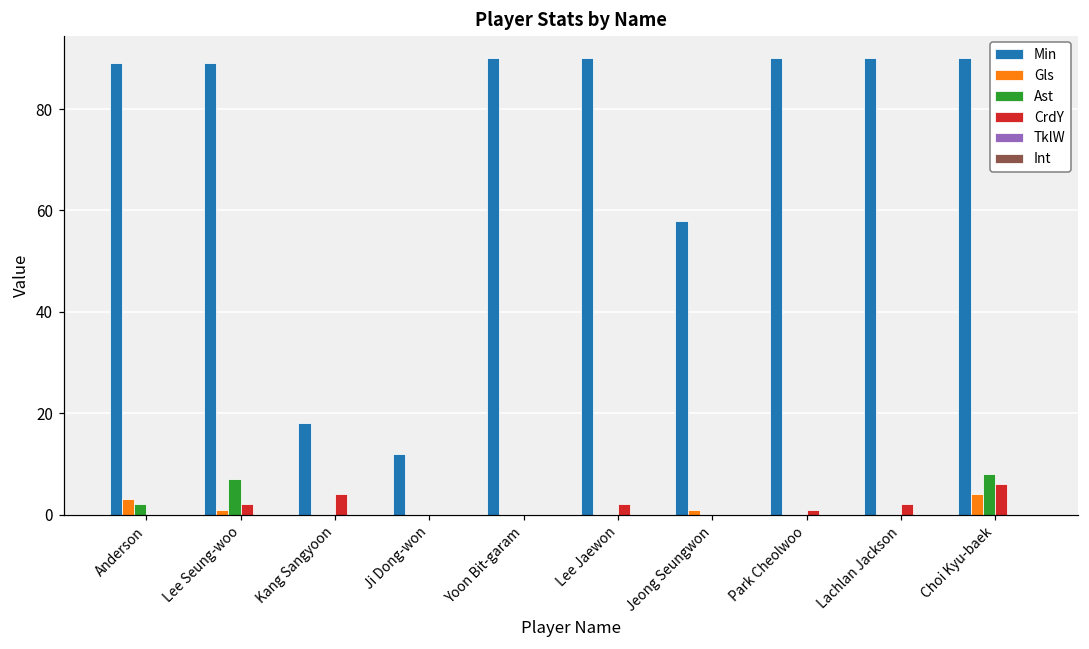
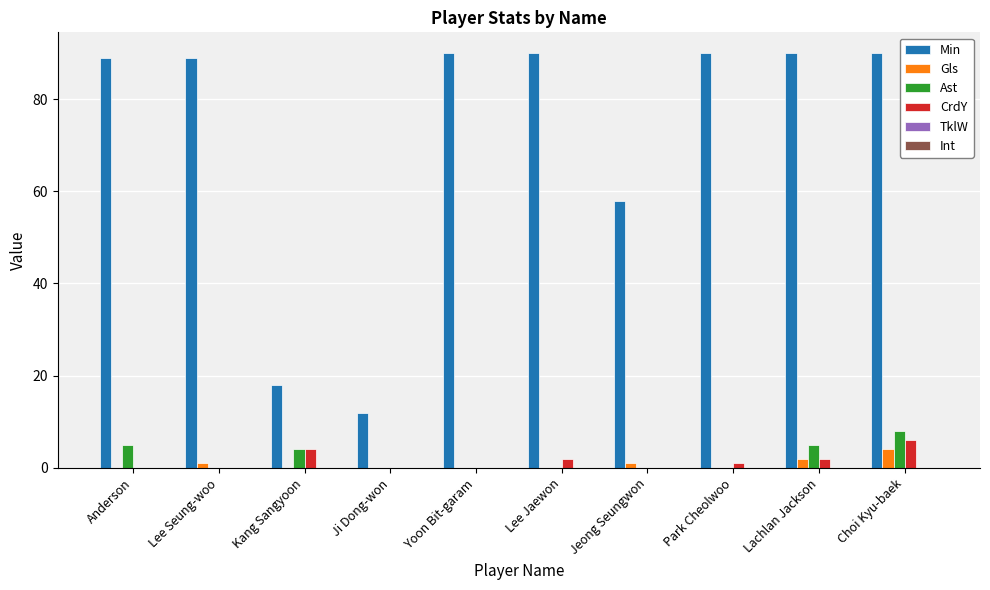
  {
    "Min": {
      "Anderson": 89,
      "Lee Seung-woo": 89,
      "Kang Sangyoon": 18,
      "Ji Dong-won": 12,
      "Yoon Bit-garam": 90,
      "Lee Jaewon": 90,
      "Jeong Seungwon": 58,
      "Park Cheolwoo": 90,
      "Lachlan Jackson": 90,
      "Choi Kyu-baek": 90
    },
    "Gls": {
-     "Anderson": 3,
+     "Anderson": 0,
      "Lee Seung-woo": 1,
      "Kang Sangyoon": 0,
      "Ji Dong-won": 0,
      "Yoon Bit-garam": 0,
      "Lee Jaewon": 0,
      "Jeong Seungwon": 1,
      "Park Cheolwoo": 0,
-     "Lachlan Jackson": 0,
+     "Lachlan Jackson": 2,
      "Choi Kyu-baek": 4
    },
    "Ast": {
-     "Anderson": 2,
-     "Lee Seung-woo": 7,
-     "Kang Sangyoon": 0,
+     "Anderson": 5,
+     "Lee Seung-woo": 0,
+     "Kang Sangyoon": 4,
      "Ji Dong-won": 0,
      "Yoon Bit-garam": 0,
      "Lee Jaewon": 0,
      "Jeong Seungwon": 0,
      "Park Cheolwoo": 0,
-     "Lachlan Jackson": 0,
+     "Lachlan Jackson": 5,
      "Choi Kyu-baek": 8
    },
    "CrdY": {
      "Anderson": 0,
-     "Lee Seung-woo": 2,
+     "Lee Seung-woo": 0,
      "Kang Sangyoon": 4,
      "Ji Dong-won": 0,
      "Yoon Bit-garam": 0,
      "Lee Jaewon": 2,
      "Jeong Seungwon": 0,
      "Park Cheolwoo": 1,
      "Lachlan Jackson": 2,
      "Choi Kyu-baek": 6
    },
    "TklW": {
      "Anderson": 0,
      "Lee Seung-woo": 0,
      "Kang Sangyoon": 0,
      "Ji Dong-won": 0,
      "Yoon Bit-garam": 0,
      "Lee Jaewon": 0,
      "Jeong Seungwon": 0,
      "Park Cheolwoo": 0,
      "Lachlan Jackson": 0,
      "Choi Kyu-baek": 0
    },
    "Int": {
      "Anderson": 0,
      "Lee Seung-woo": 0,
      "Kang Sangyoon": 0,
      "Ji Dong-won": 0,
      "Yoon Bit-garam": 0,
      "Lee Jaewon": 0,
      "Jeong Seungwon": 0,
      "Park Cheolwoo": 0,
      "Lachlan Jackson": 0,
      "Choi Kyu-baek": 0
    }
  }
